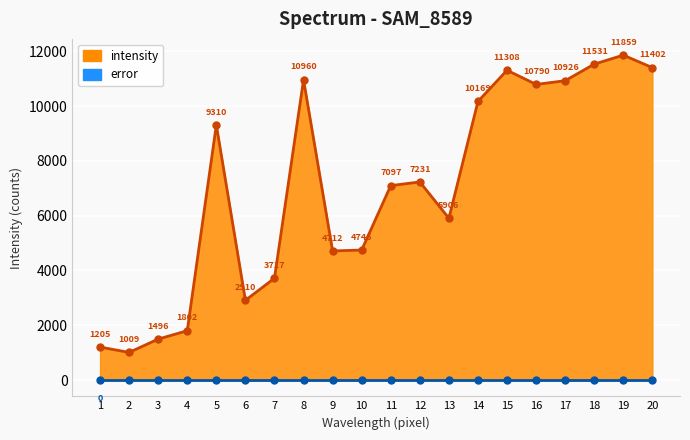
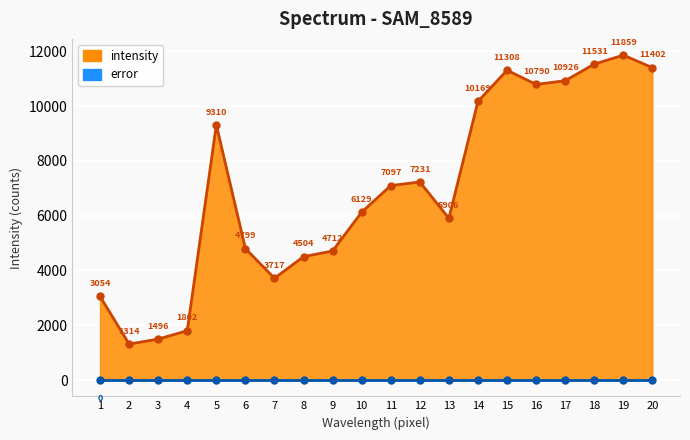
  {
    "intensity": {
-     "1": 1205,
-     "2": 1009,
+     "1": 3054,
+     "2": 1314,
      "3": 1496,
      "4": 1802,
      "5": 9310,
-     "6": 2910,
+     "6": 4799,
      "7": 3717,
-     "8": 10960,
+     "8": 4504,
      "9": 4712,
-     "10": 4746,
+     "10": 6129,
      "11": 7097,
      "12": 7231,
      "13": 5906,
      "14": 10169,
      "15": 11308,
      "16": 10790,
      "17": 10926,
      "18": 11531,
      "19": 11859,
      "20": 11402
    },
    "error": {
      "1": 0
    }
  }
